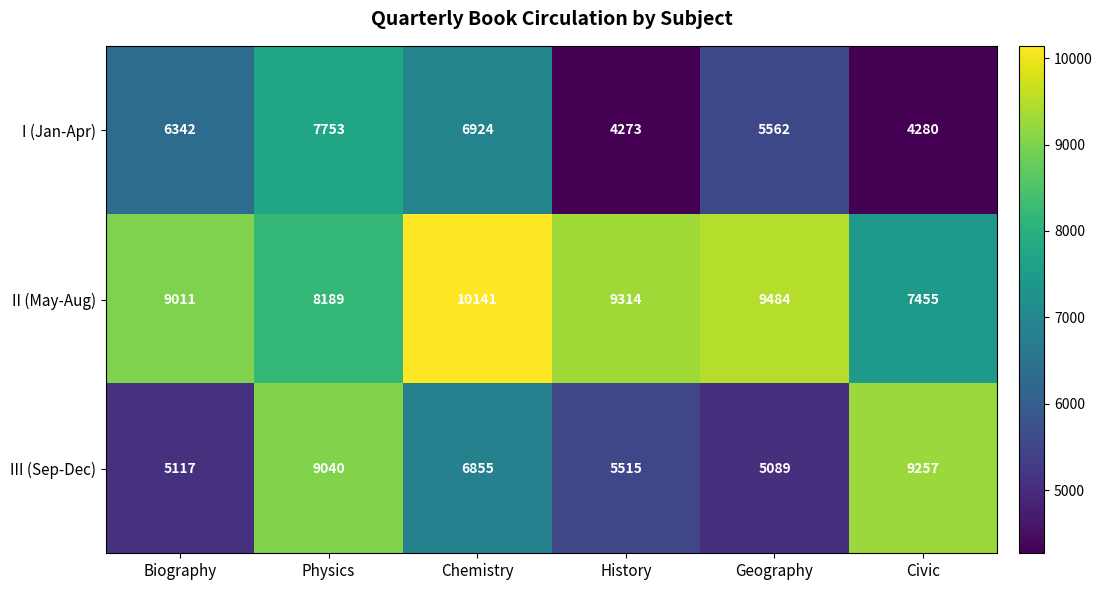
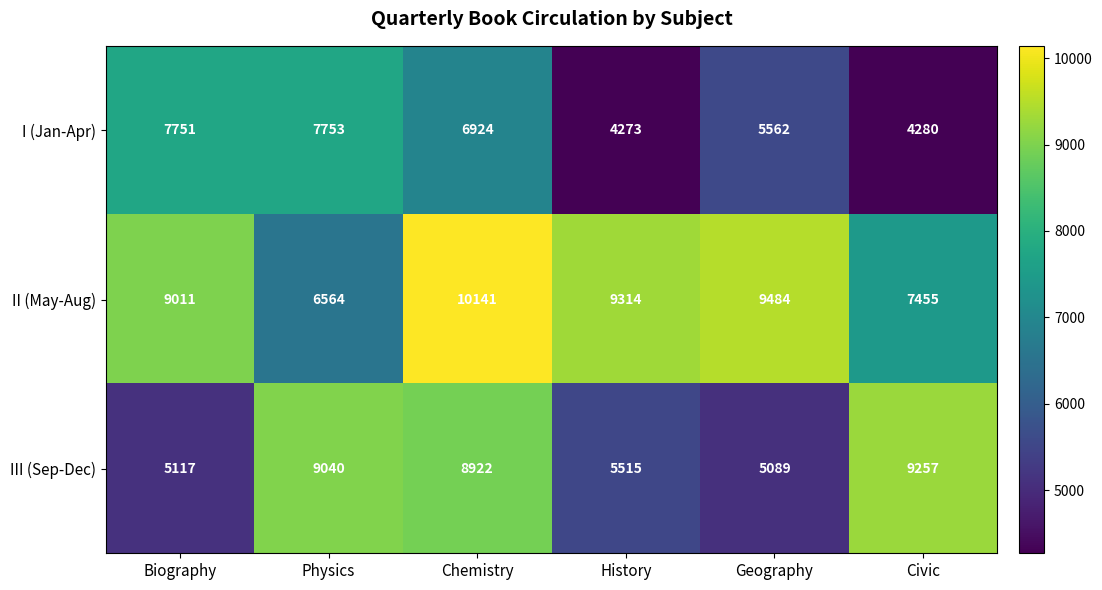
  {
    "I (Jan-Apr)": {
-     "Biography": 6342,
+     "Biography": 7751,
      "Physics": 7753,
      "Chemistry": 6924,
      "History": 4273,
      "Geography": 5562,
      "Civic": 4280
    },
    "II (May-Aug)": {
      "Biography": 9011,
-     "Physics": 8189,
+     "Physics": 6564,
      "Chemistry": 10141,
      "History": 9314,
      "Geography": 9484,
      "Civic": 7455
    },
    "III (Sep-Dec)": {
      "Biography": 5117,
      "Physics": 9040,
-     "Chemistry": 6855,
+     "Chemistry": 8922,
      "History": 5515,
      "Geography": 5089,
      "Civic": 9257
    }
  }
